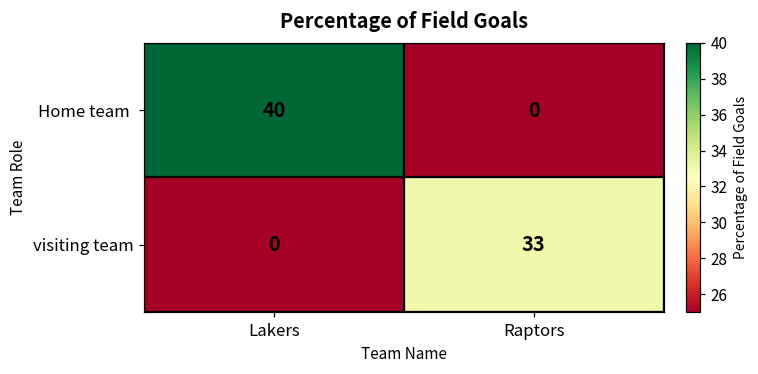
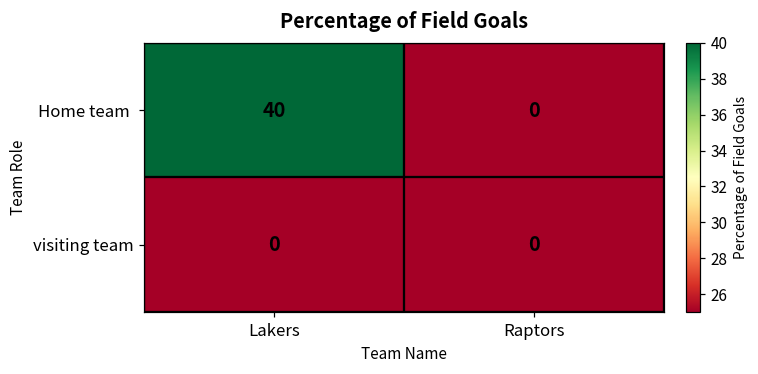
  {
    "Home team": {
      "Lakers": 40,
      "Raptors": 0
    },
    "visiting team": {
      "Lakers": 0,
-     "Raptors": 33
+     "Raptors": 0
    }
  }
